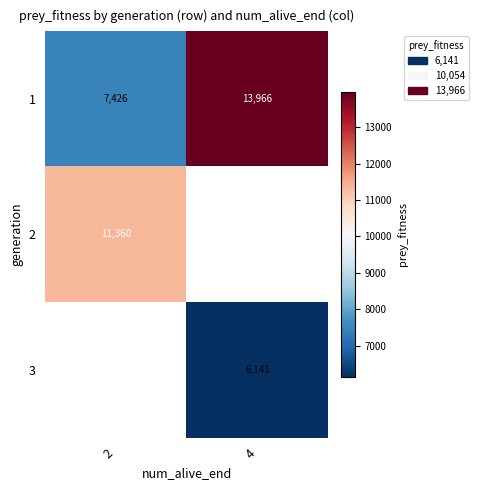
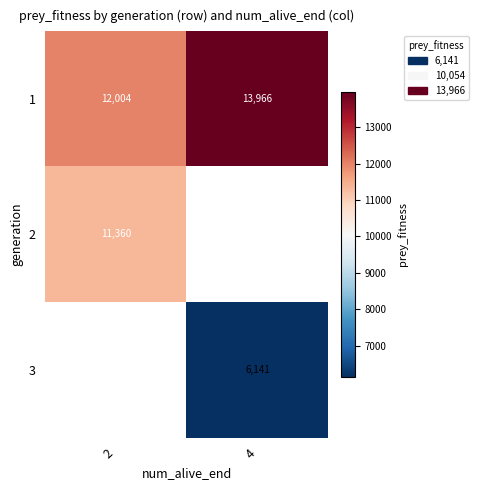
  {
    "1": {
-     "2": "7,426",
+     "2": "12,004",
      "4": "13,966"
    },
    "2": {
      "2": "11,360"
    },
    "3": {
      "4": "6,141"
    }
  }
